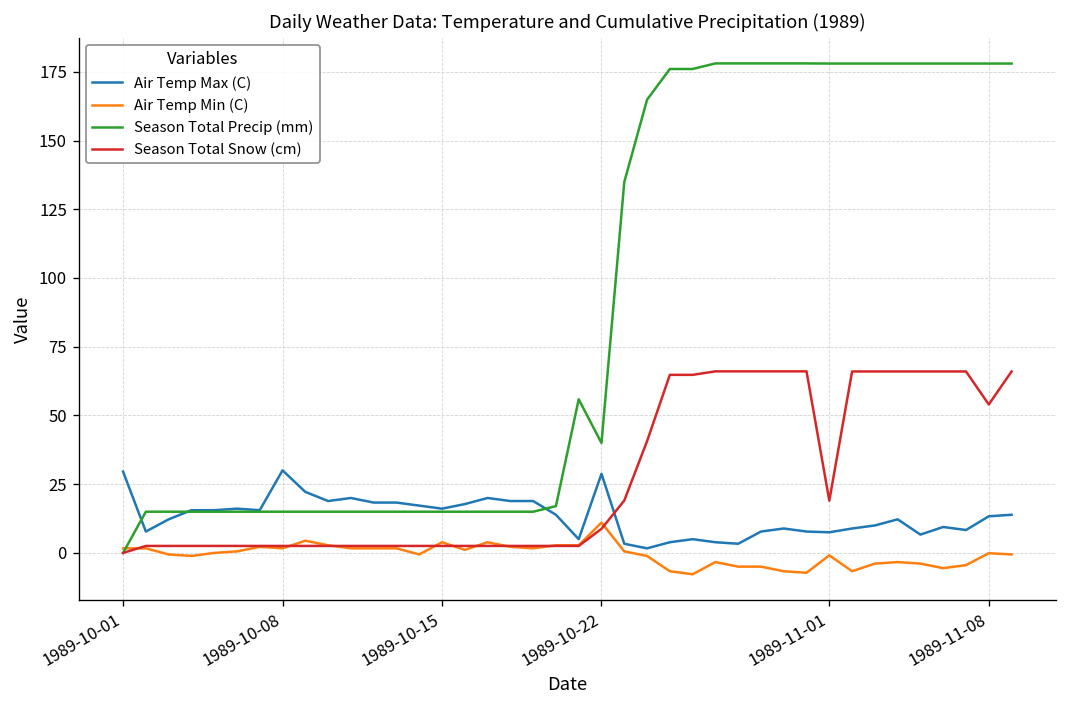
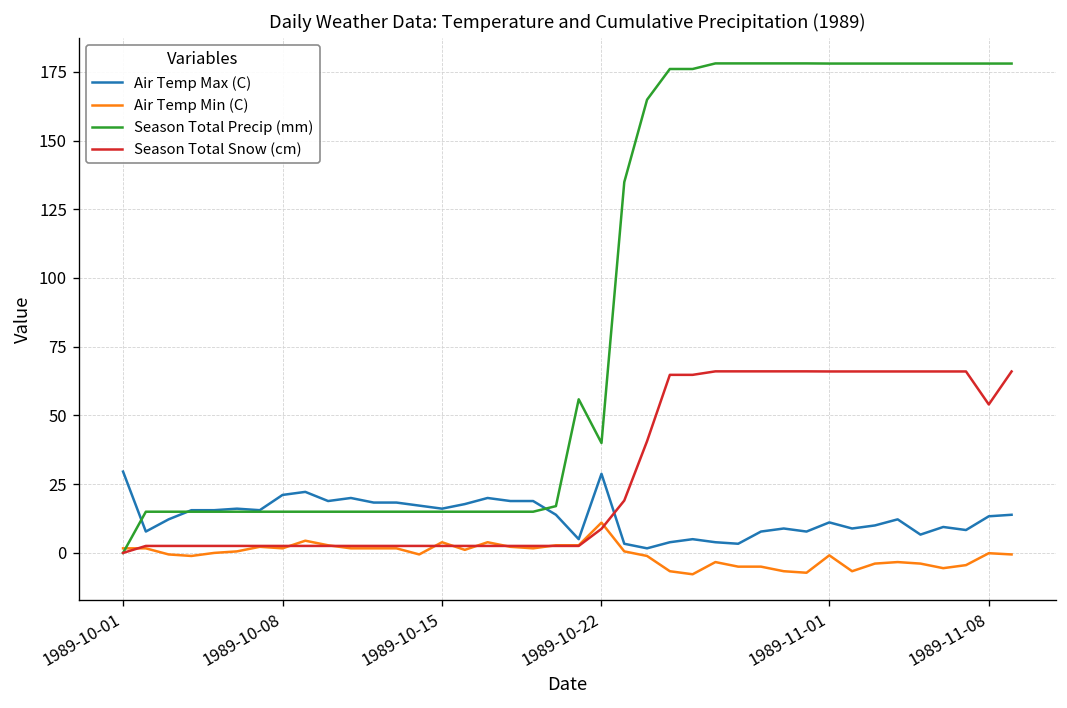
  {
    "Air Temp Max (C)": {
      "1989-10-01": 30,
-     "1989-10-08": 30,
+     "1989-10-08": 21,
      "1989-10-22": 29,
-     "1989-11-01": 8,
+     "1989-11-01": 11,
      "1989-11-08": 13
    },
    "Air Temp Min (C)": {
      "1989-10-01": 2,
      "1989-10-15": 4,
      "1989-10-22": 11,
      "1989-11-01": -1,
      "1989-11-08": 0
    },
    "Season Total Precip (mm)": {
      "1989-10-08": 15,
      "1989-10-22": 40,
      "1989-11-01": 178,
      "1989-11-08": 178
    },
    "Season Total Snow (cm)": {
      "1989-10-15": 3,
      "1989-10-22": 9,
-     "1989-11-01": 19,
+     "1989-11-01": 66,
      "1989-11-08": 54
    }
  }
